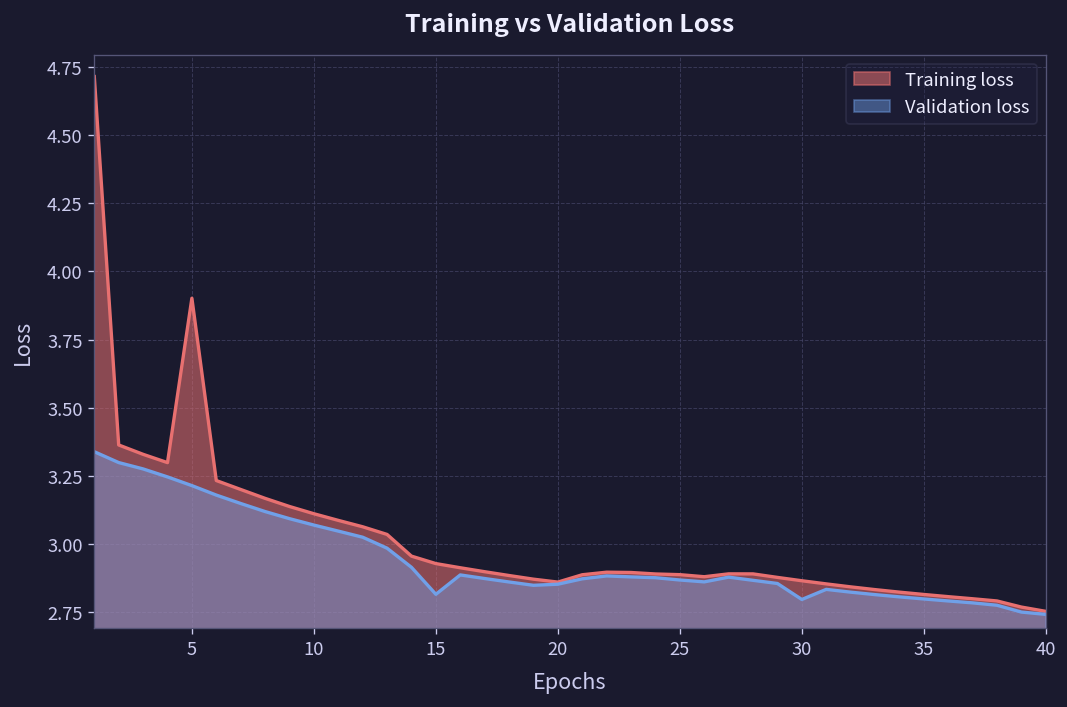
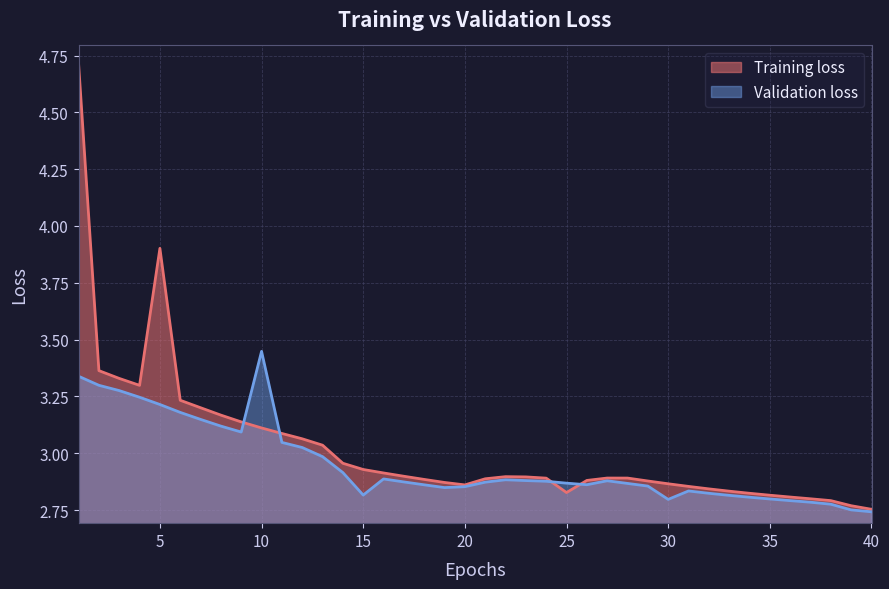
  {
    "Training loss": {
      "5": 3.90,
      "10": 3.11,
      "15": 2.93,
-     "25": 2.89,
+     "25": 2.83,
      "30": 2.87,
      "35": 2.82
    },
    "Validation loss": {
      "5": 3.21,
-     "10": 3.07,
+     "10": 3.45,
      "15": 2.82,
      "25": 2.87,
      "30": 2.80,
      "35": 2.80
    }
  }
